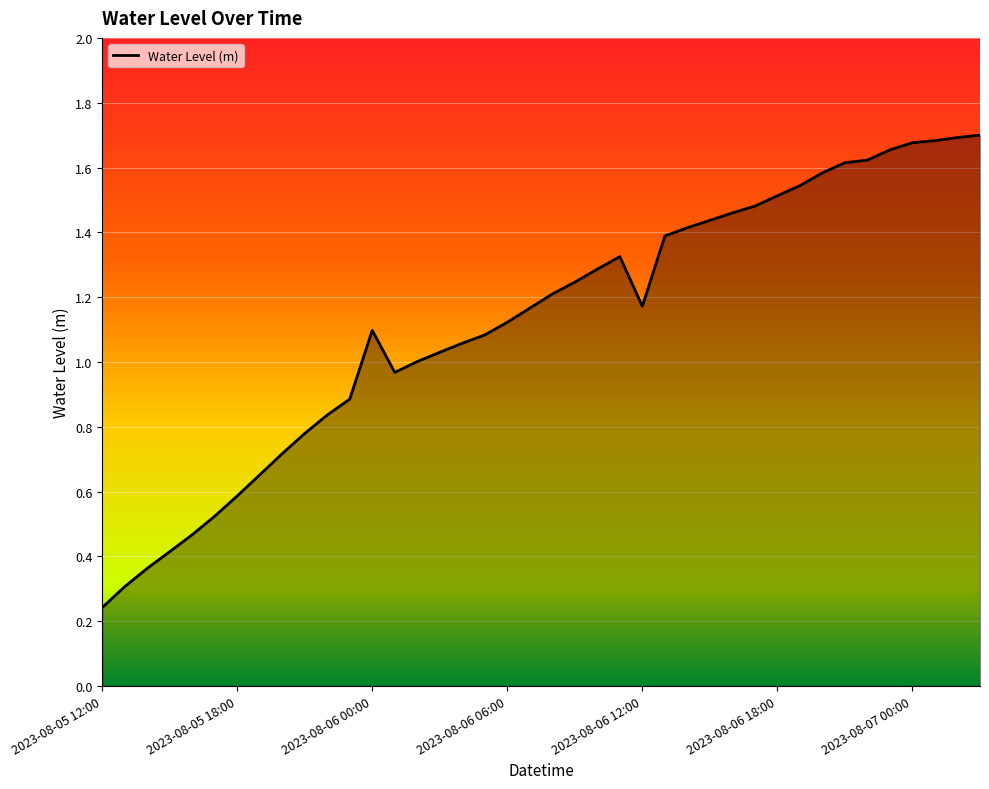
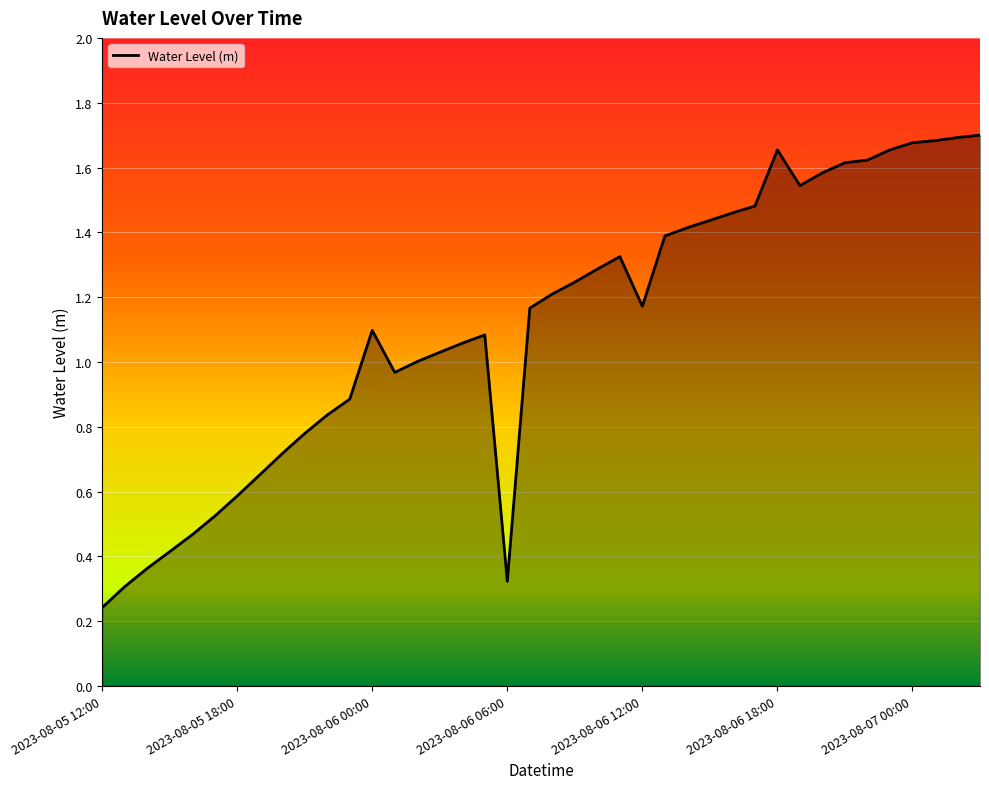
  {
    "2023-08-05 12:00": 0.24,
    "2023-08-05 18:00": 0.59,
    "2023-08-06 00:00": 1.10,
-   "2023-08-06 06:00": 1.12,
+   "2023-08-06 06:00": 0.32,
    "2023-08-06 12:00": 1.17,
-   "2023-08-06 18:00": 1.51,
+   "2023-08-06 18:00": 1.65,
    "2023-08-07 00:00": 1.68
  }
